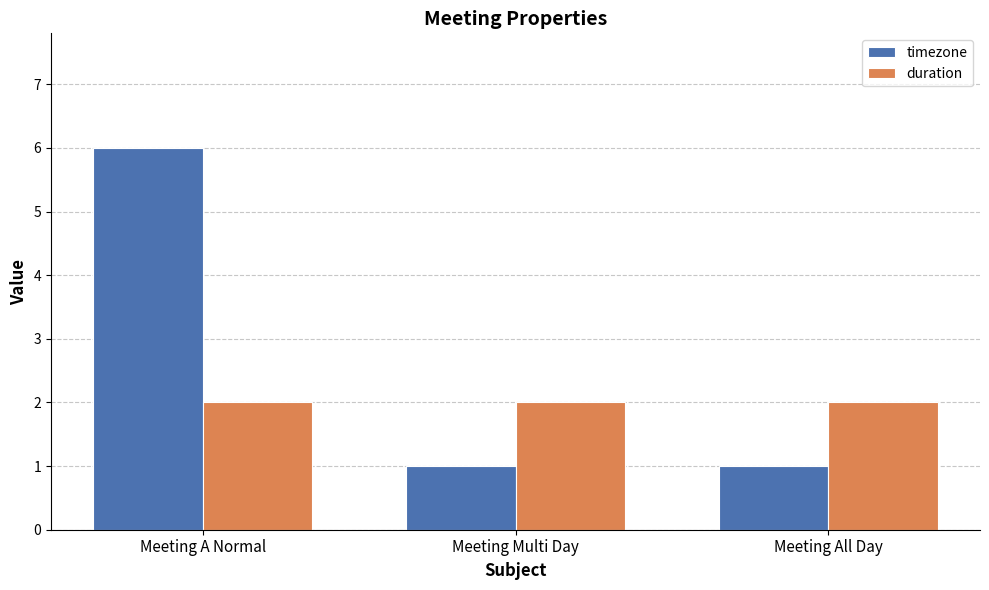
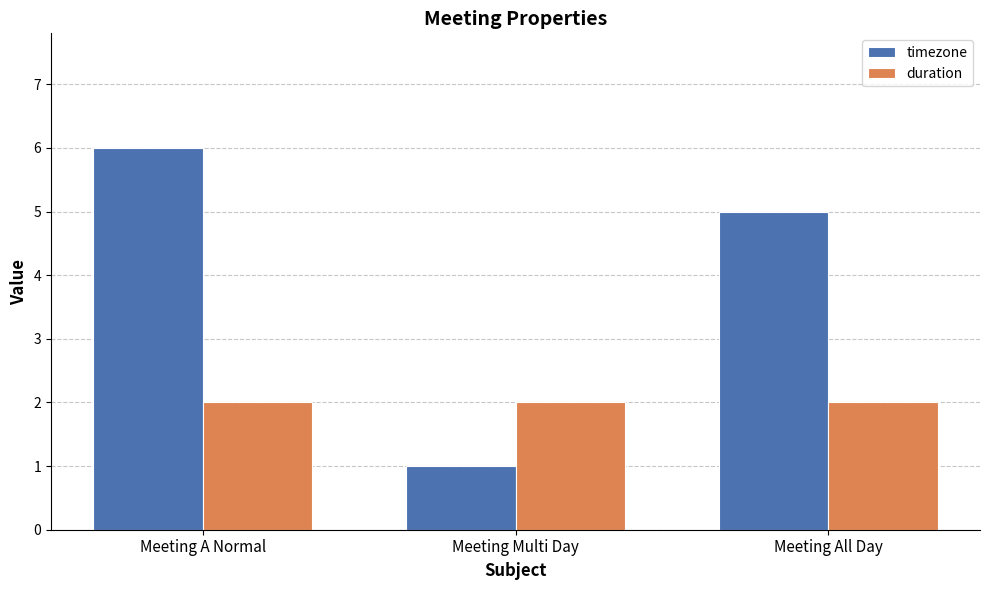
  {
    "timezone": {
      "Meeting A Normal": 6,
      "Meeting Multi Day": 1,
-     "Meeting All Day": 1
+     "Meeting All Day": 5
    },
    "duration": {
      "Meeting A Normal": 2,
      "Meeting Multi Day": 2,
      "Meeting All Day": 2
    }
  }
